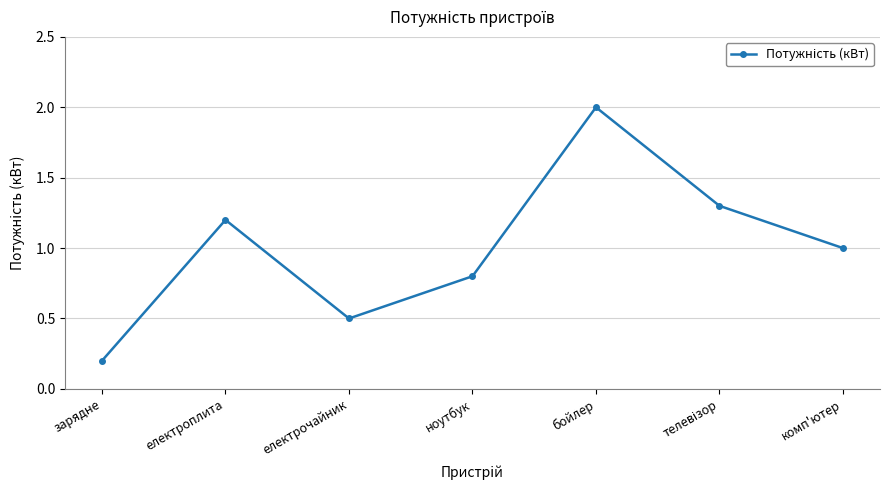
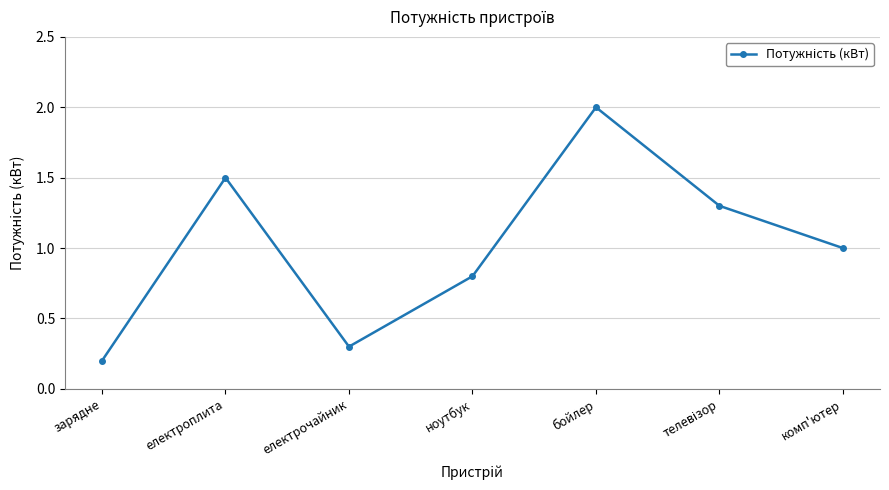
  {
    "зарядне": 0.2,
-   "електроплита": 1.2,
-   "електрочайник": 0.5,
+   "електроплита": 1.5,
+   "електрочайник": 0.3,
    "ноутбук": 0.8,
    "бойлер": 2.0,
    "телевізор": 1.3,
    "комп'ютер": 1.0
  }
